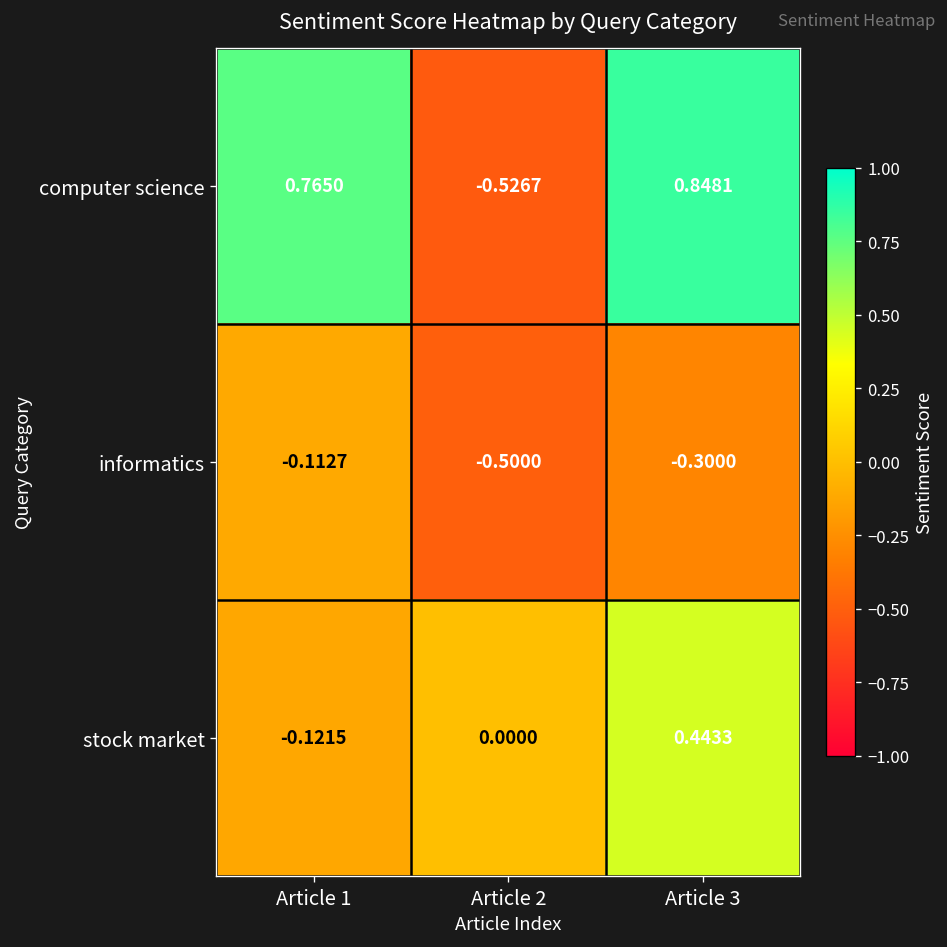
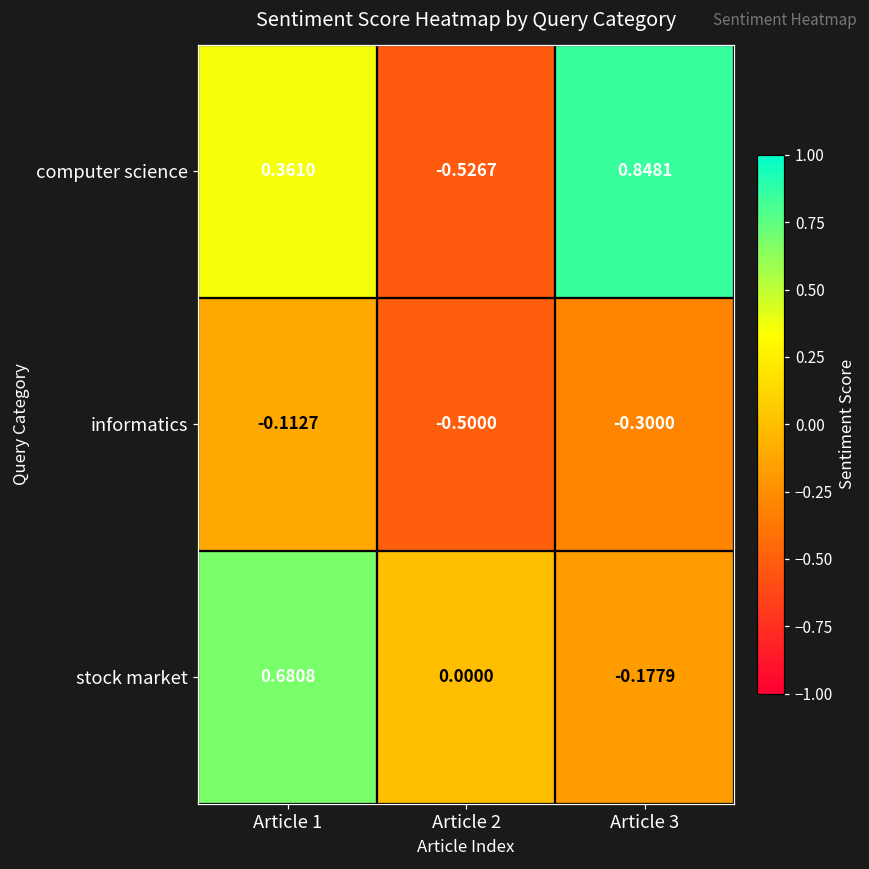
  {
    "computer science": {
-     "Article 1": 0.7650,
+     "Article 1": 0.3610,
      "Article 2": -0.5267,
      "Article 3": 0.8481
    },
    "informatics": {
      "Article 1": -0.1127,
      "Article 2": -0.5000,
      "Article 3": -0.3000
    },
    "stock market": {
-     "Article 1": -0.1215,
+     "Article 1": 0.6808,
      "Article 2": 0.0000,
-     "Article 3": 0.4433
+     "Article 3": -0.1779
    }
  }
